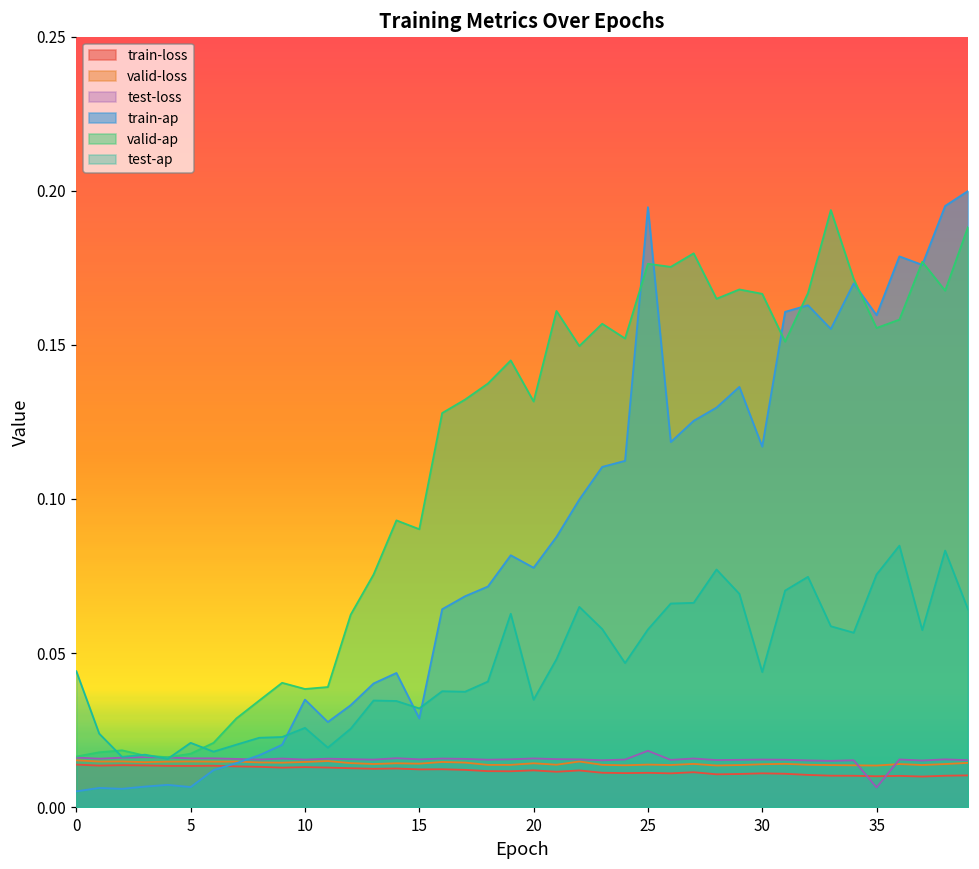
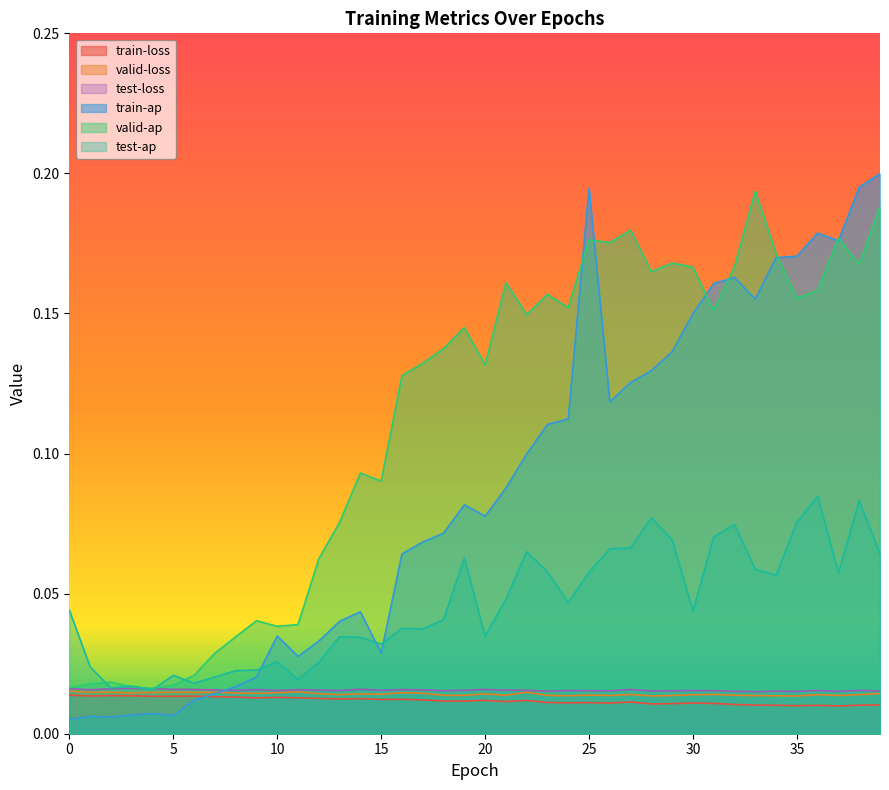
  {
    "test-loss": {
      "5": 0.016,
      "15": 0.015,
      "20": 0.016,
-     "25": 0.018,
+     "25": 0.015,
      "30": 0.015,
-     "35": 0.006
+     "35": 0.015
    },
    "train-ap": {
      "0": 0.005,
      "5": 0.007,
      "10": 0.035,
      "15": 0.029,
      "20": 0.078,
      "25": 0.195,
-     "30": 0.117,
-     "35": 0.160
+     "30": 0.150,
+     "35": 0.170
    }
  }
